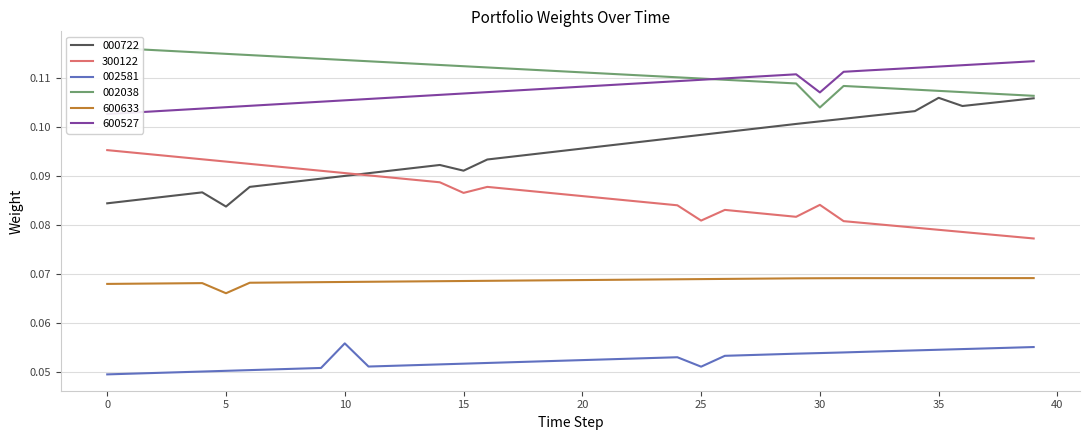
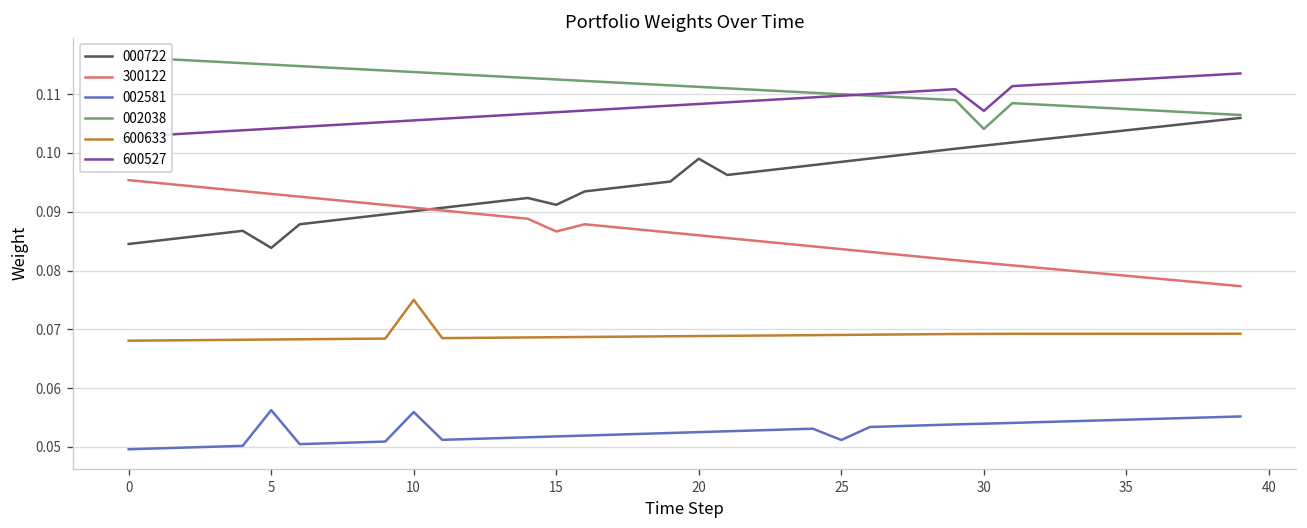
  {
    "000722": {
      "0": 0.085,
      "5": 0.084,
      "10": 0.090,
      "15": 0.091,
-     "20": 0.096,
+     "20": 0.099,
      "25": 0.098,
      "30": 0.101,
-     "35": 0.106
+     "35": 0.104
    },
    "300122": {
      "0": 0.095,
      "5": 0.093,
      "10": 0.091,
      "15": 0.087,
      "20": 0.086,
-     "25": 0.081,
-     "30": 0.084,
+     "25": 0.084,
+     "30": 0.081,
      "35": 0.079
    },
    "002581": {
      "0": 0.050,
-     "5": 0.050,
+     "5": 0.056,
      "10": 0.056,
      "15": 0.052,
      "20": 0.053,
      "25": 0.051,
      "30": 0.054,
      "35": 0.055
    },
    "002038": {
      "5": 0.115,
      "10": 0.114,
      "15": 0.112,
      "20": 0.111,
      "30": 0.104,
      "35": 0.107
    },
    "600633": {
      "0": 0.068,
-     "5": 0.066,
-     "10": 0.068,
+     "5": 0.068,
+     "10": 0.075,
      "15": 0.069,
      "20": 0.069,
      "25": 0.069,
      "30": 0.069,
      "35": 0.069
    },
    "600527": {
      "5": 0.104,
      "10": 0.106,
      "15": 0.107,
      "20": 0.108,
      "30": 0.107,
      "35": 0.112
    }
  }
